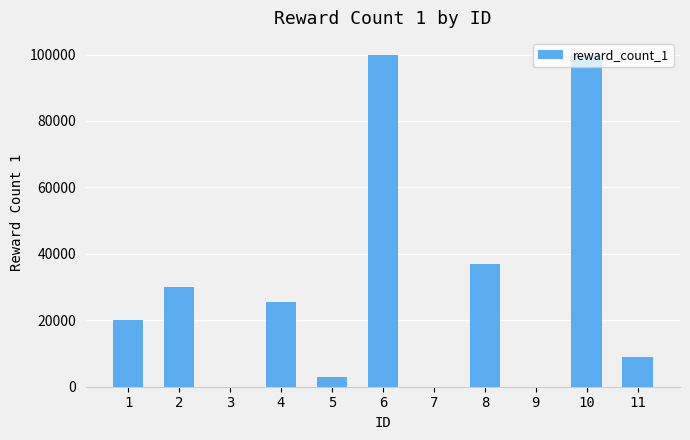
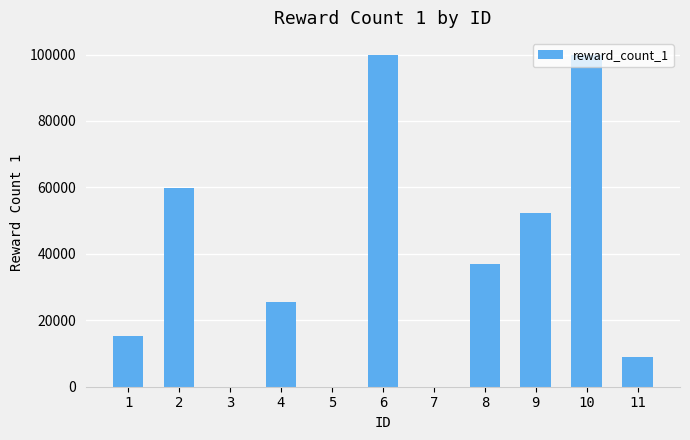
  {
-   "1": 20000,
-   "2": 30000,
+   "1": 15000,
+   "2": 60000,
    "4": 25000,
-   "5": 3000,
+   "5": 0,
    "6": 100000,
    "8": 37000,
-   "9": 0,
+   "9": 52000,
    "11": 9000
  }
